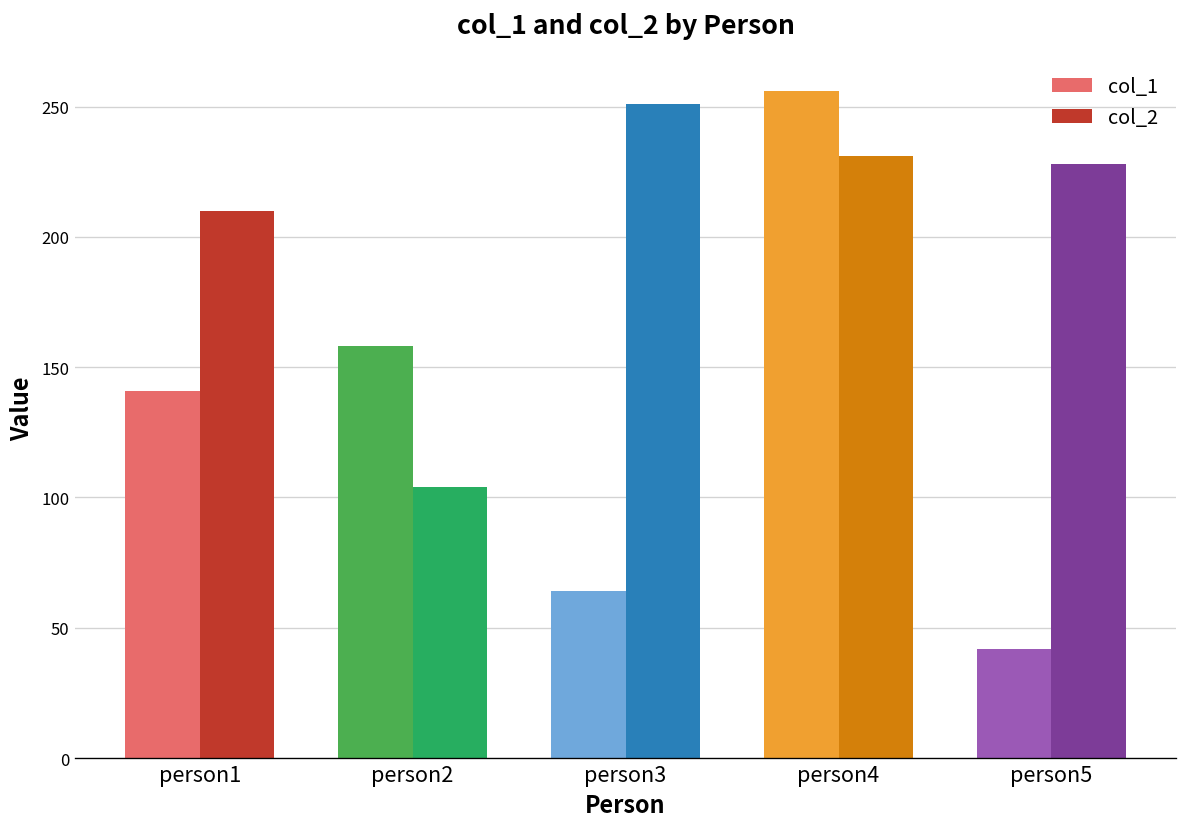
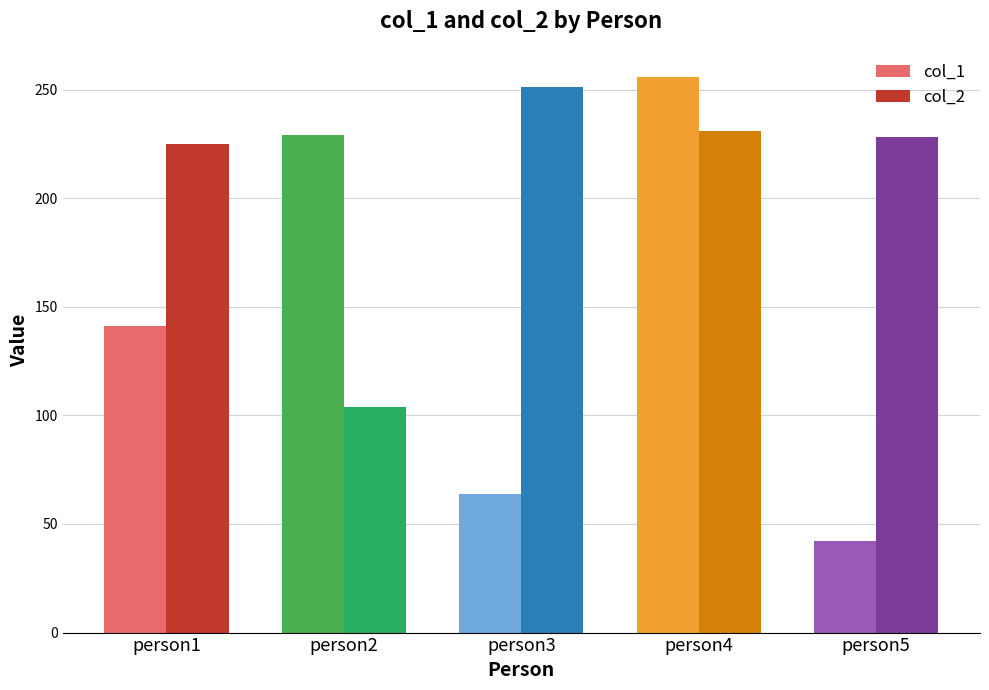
  {
    "col_1": {
      "person1": 141,
-     "person2": 158,
+     "person2": 229,
      "person3": 64,
      "person4": 256,
      "person5": 42
    },
    "col_2": {
-     "person1": 210,
+     "person1": 225,
      "person2": 104,
      "person3": 251,
      "person4": 231,
      "person5": 228
    }
  }
